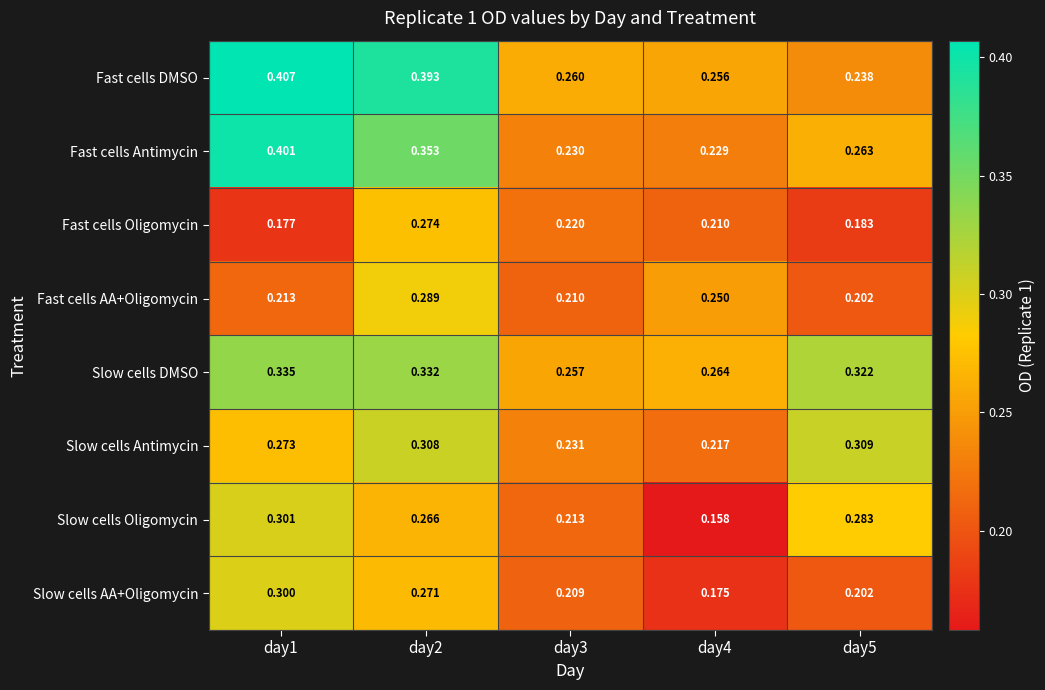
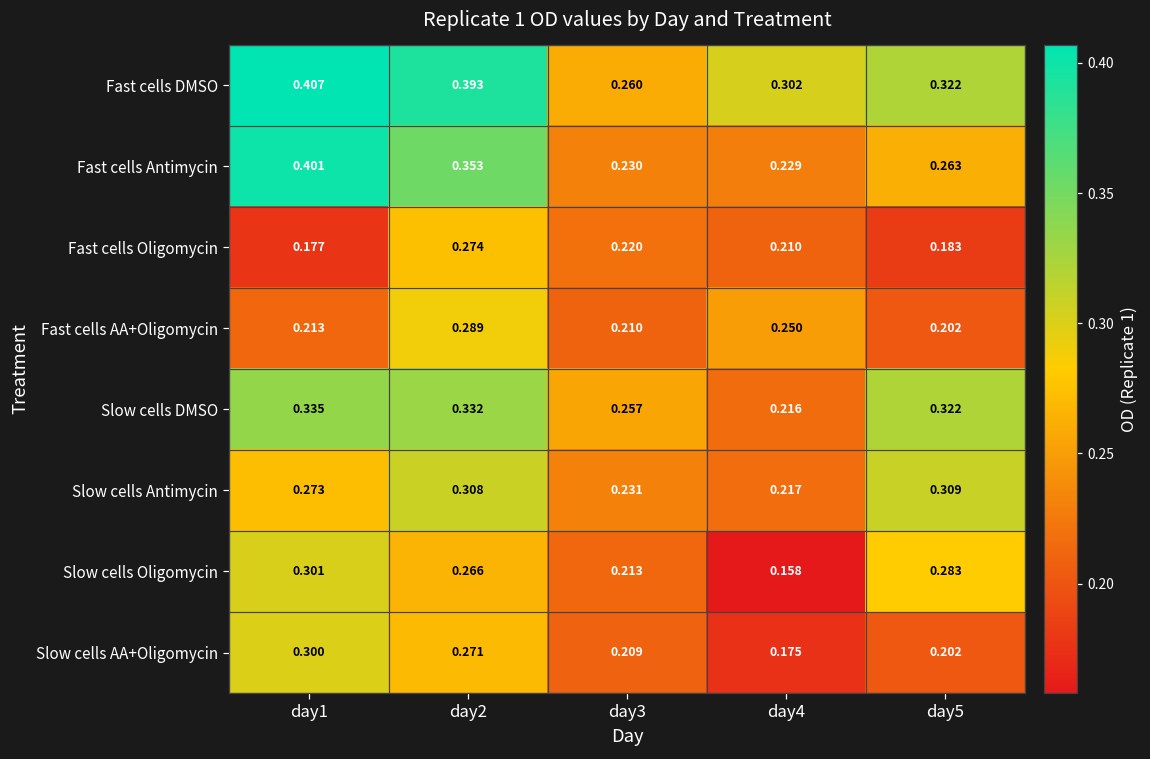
  {
    "Fast cells DMSO": {
      "day1": 0.407,
      "day2": 0.393,
      "day3": 0.260,
-     "day4": 0.256,
-     "day5": 0.238
+     "day4": 0.302,
+     "day5": 0.322
    },
    "Fast cells Antimycin": {
      "day1": 0.401,
      "day2": 0.353,
      "day3": 0.230,
      "day4": 0.229,
      "day5": 0.263
    },
    "Fast cells Oligomycin": {
      "day1": 0.177,
      "day2": 0.274,
      "day3": 0.220,
      "day4": 0.210,
      "day5": 0.183
    },
    "Fast cells AA+Oligomycin": {
      "day1": 0.213,
      "day2": 0.289,
      "day3": 0.210,
      "day4": 0.250,
      "day5": 0.202
    },
    "Slow cells DMSO": {
      "day1": 0.335,
      "day2": 0.332,
      "day3": 0.257,
-     "day4": 0.264,
+     "day4": 0.216,
      "day5": 0.322
    },
    "Slow cells Antimycin": {
      "day1": 0.273,
      "day2": 0.308,
      "day3": 0.231,
      "day4": 0.217,
      "day5": 0.309
    },
    "Slow cells Oligomycin": {
      "day1": 0.301,
      "day2": 0.266,
      "day3": 0.213,
      "day4": 0.158,
      "day5": 0.283
    },
    "Slow cells AA+Oligomycin": {
      "day1": 0.300,
      "day2": 0.271,
      "day3": 0.209,
      "day4": 0.175,
      "day5": 0.202
    }
  }
